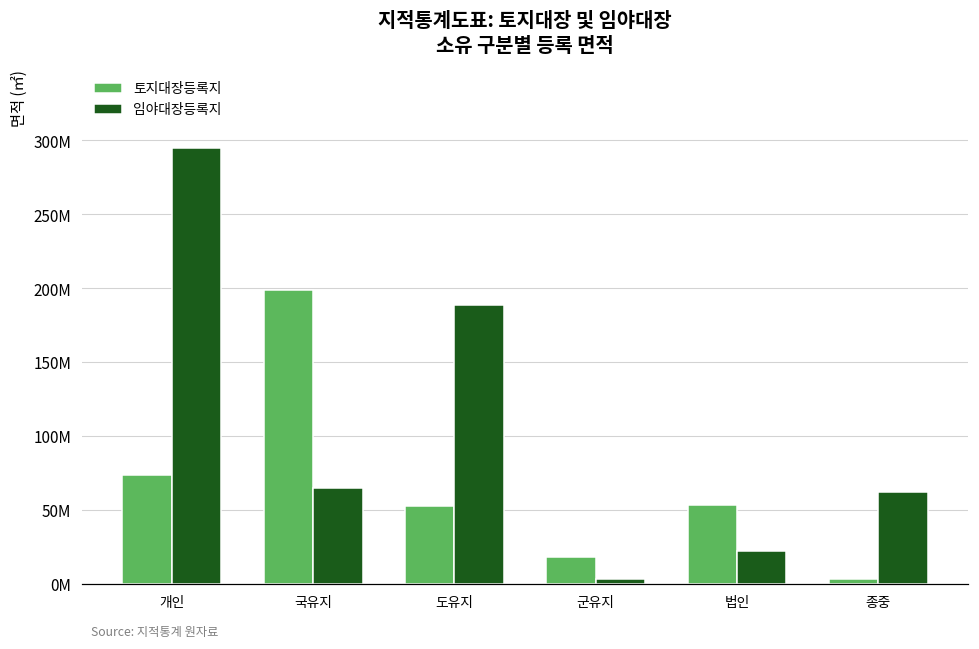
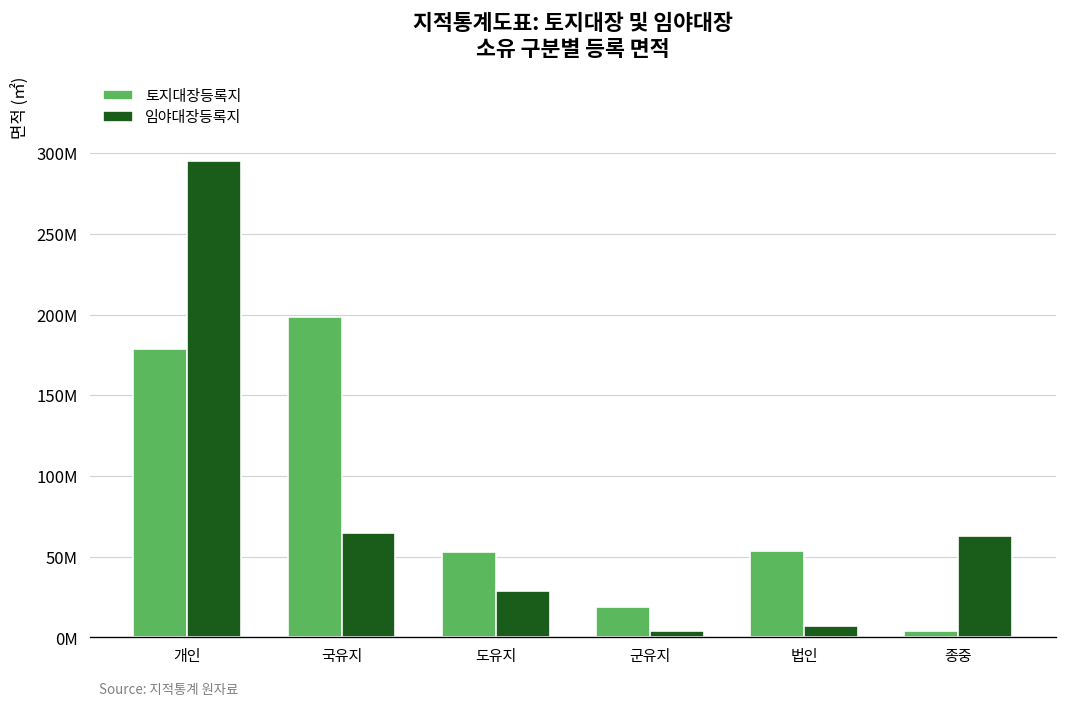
  {
    "토지대장등록지": {
-     "개인": 74000000,
+     "개인": 179000000,
      "국유지": 199000000,
      "도유지": 53000000,
      "군유지": 19000000,
      "법인": 53000000,
      "종중": 4000000
    },
    "임야대장등록지": {
      "개인": 295000000,
      "국유지": 65000000,
-     "도유지": 189000000,
+     "도유지": 29000000,
      "군유지": 4000000,
-     "법인": 22000000,
+     "법인": 7000000,
      "종중": 63000000
    }
  }
